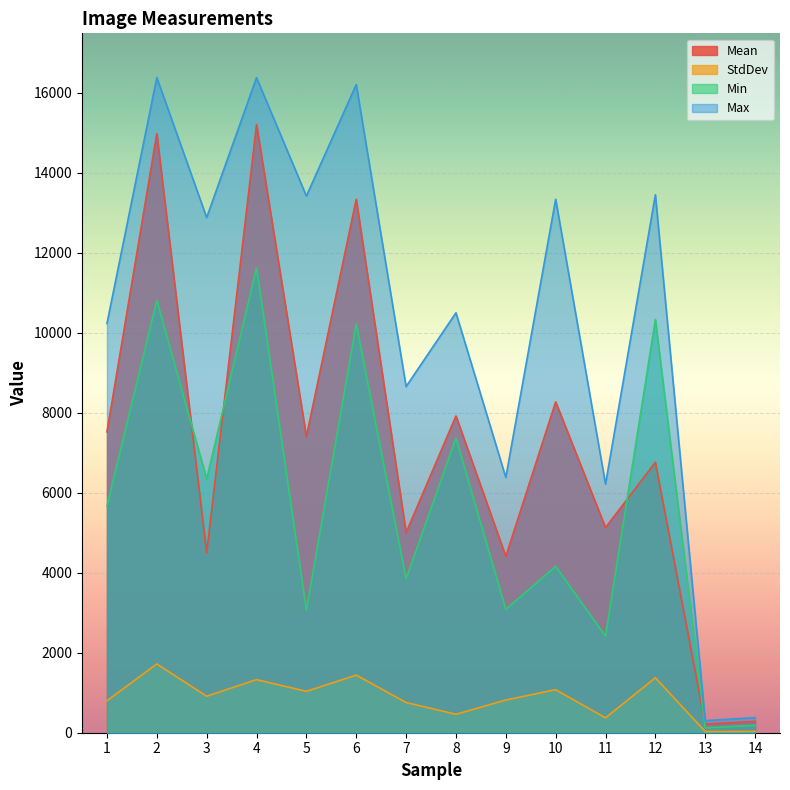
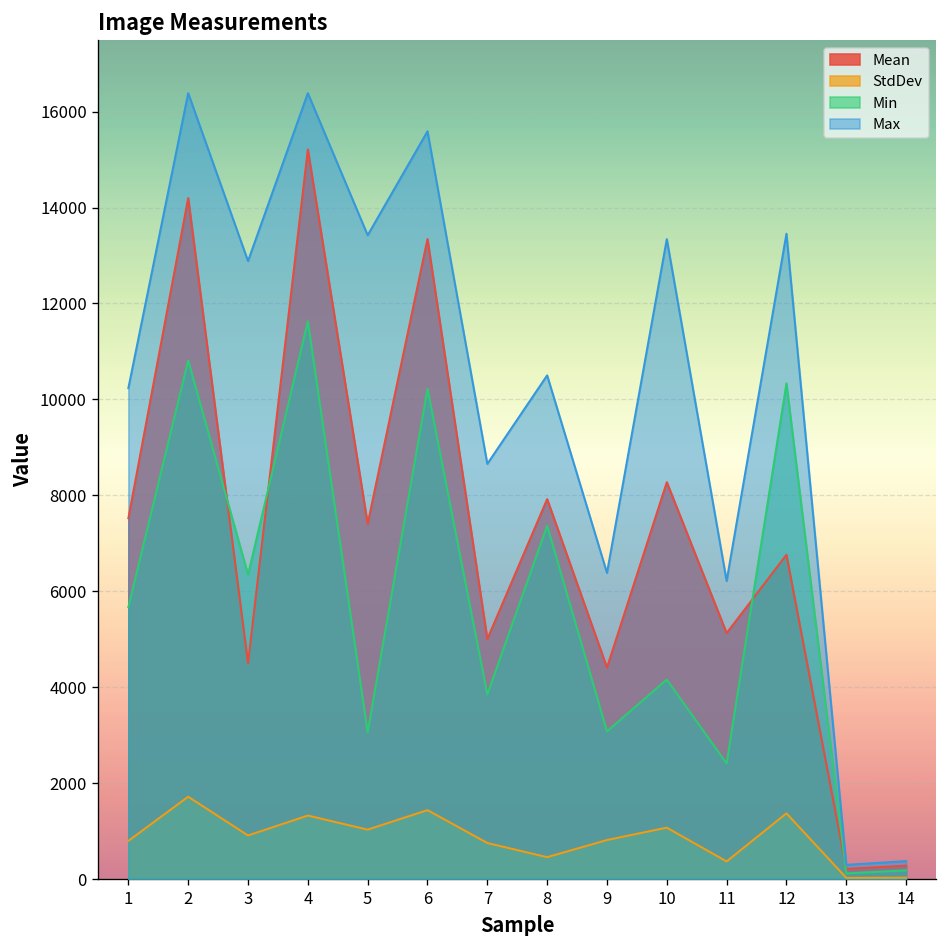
  {
    "Mean": {
      "1": 7500,
-     "2": 15000,
+     "2": 14200,
      "3": 4500,
      "4": 15200,
      "5": 7400,
      "6": 13300,
      "7": 5000,
      "8": 7900,
      "9": 4400,
      "10": 8300,
      "11": 5100,
      "12": 6800,
      "13": 200,
      "14": 300
    },
    "StdDev": {
      "1": 800,
      "2": 1700,
      "3": 900,
      "4": 1300,
      "5": 1000,
      "6": 1400,
      "7": 800,
      "8": 500,
      "9": 800,
      "10": 1100,
      "11": 400,
      "12": 1400,
      "13": 0,
      "14": 0
    },
    "Min": {
      "1": 5700,
      "2": 10800,
      "3": 6300,
      "4": 11600,
      "5": 3100,
      "6": 10200,
      "7": 3900,
      "8": 7400,
      "9": 3100,
      "10": 4200,
      "11": 2400,
      "12": 10300,
      "13": 100,
      "14": 200
    },
    "Max": {
      "1": 10200,
      "2": 16400,
      "3": 12900,
      "4": 16400,
      "5": 13400,
-     "6": 16200,
+     "6": 15600,
      "7": 8700,
      "8": 10500,
      "9": 6400,
      "10": 13300,
      "11": 6200,
      "12": 13500,
      "13": 300,
      "14": 400
    }
  }
